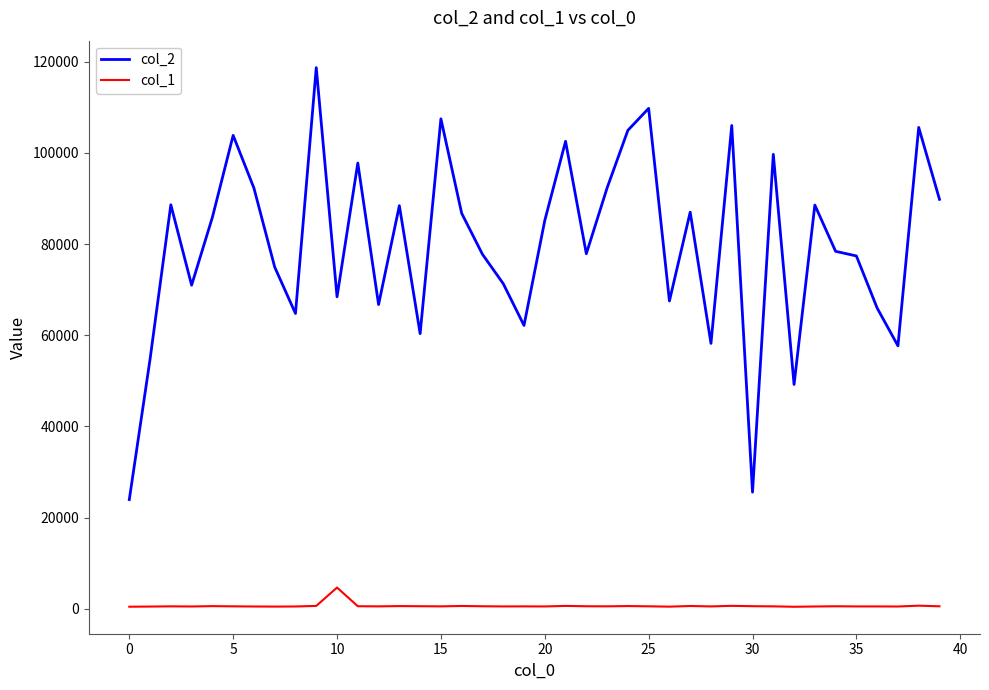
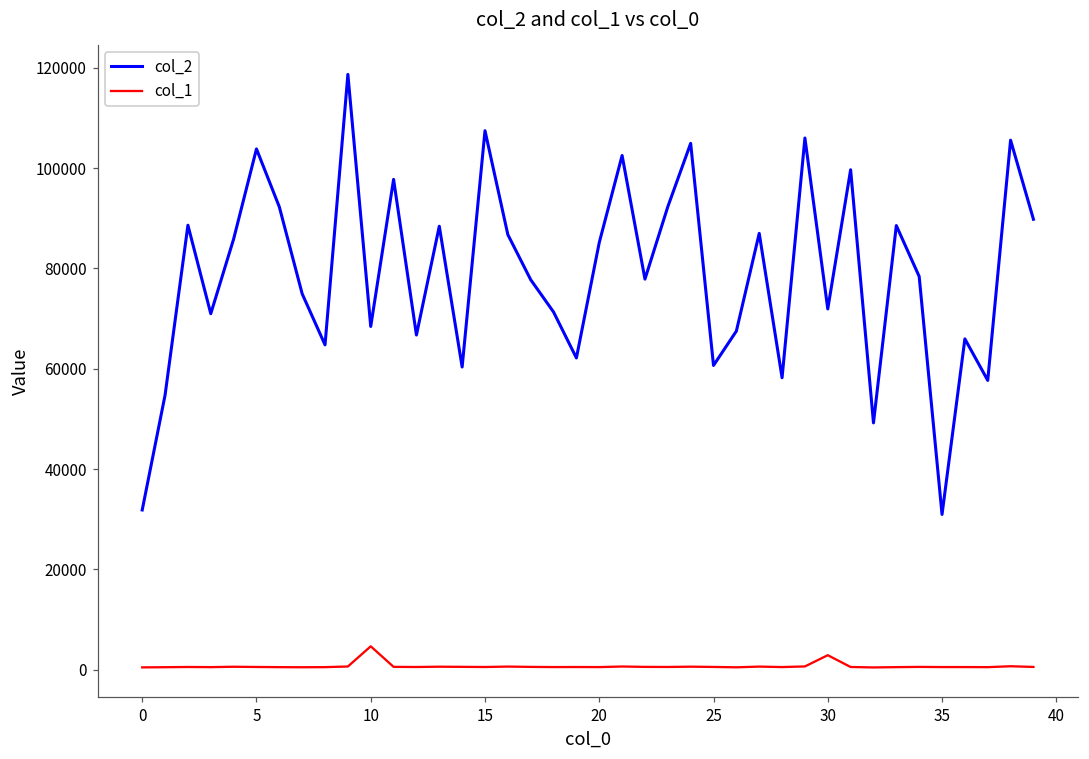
  {
    "col_2": {
-     "0": 24000,
+     "0": 32000,
      "5": 104000,
      "10": 68000,
      "15": 107000,
      "20": 85000,
-     "25": 110000,
-     "30": 26000,
-     "35": 77000
+     "25": 61000,
+     "30": 72000,
+     "35": 31000
    },
    "col_1": {
      "0": 0,
      "5": 1000,
      "10": 5000,
      "15": 1000,
      "20": 1000,
      "25": 1000,
-     "30": 1000,
+     "30": 3000,
      "35": 1000
    }
  }
